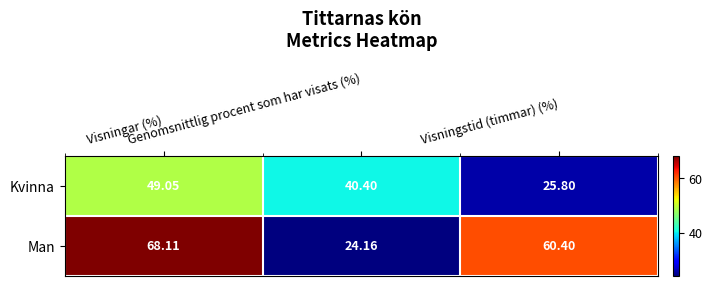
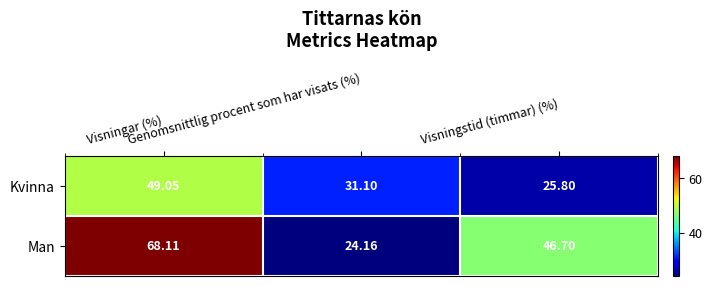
  {
    "Kvinna": {
      "Visningar (%)": 49.05,
-     "Genomsnittlig procent som har visats (%)": 40.40,
+     "Genomsnittlig procent som har visats (%)": 31.10,
      "Visningstid (timmar) (%)": 25.80
    },
    "Man": {
      "Visningar (%)": 68.11,
      "Genomsnittlig procent som har visats (%)": 24.16,
-     "Visningstid (timmar) (%)": 60.40
+     "Visningstid (timmar) (%)": 46.70
    }
  }
